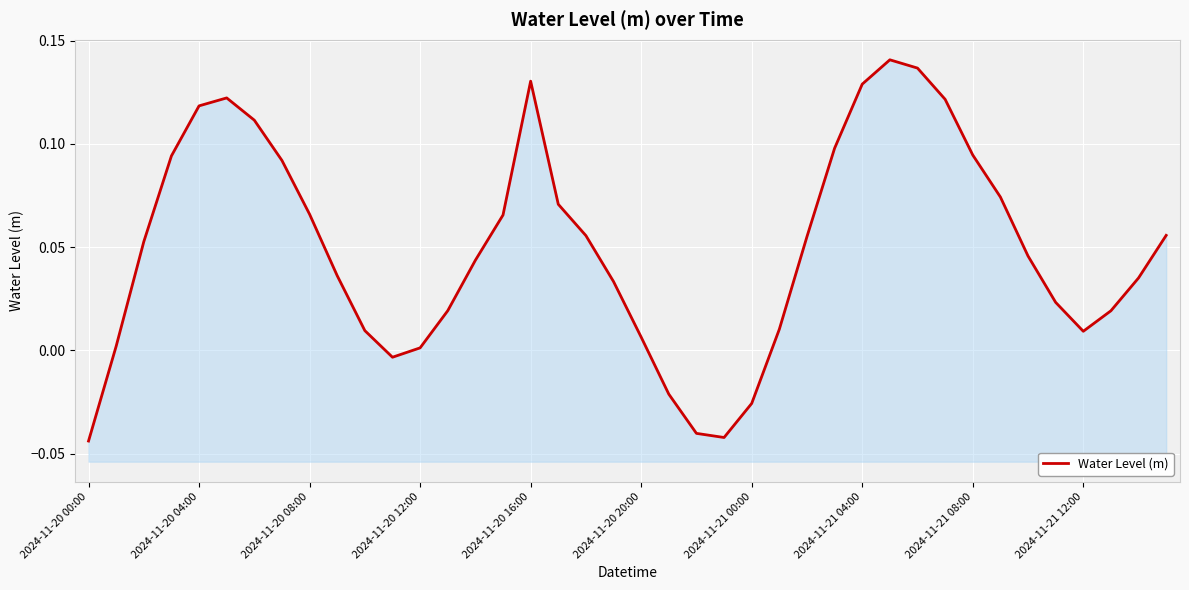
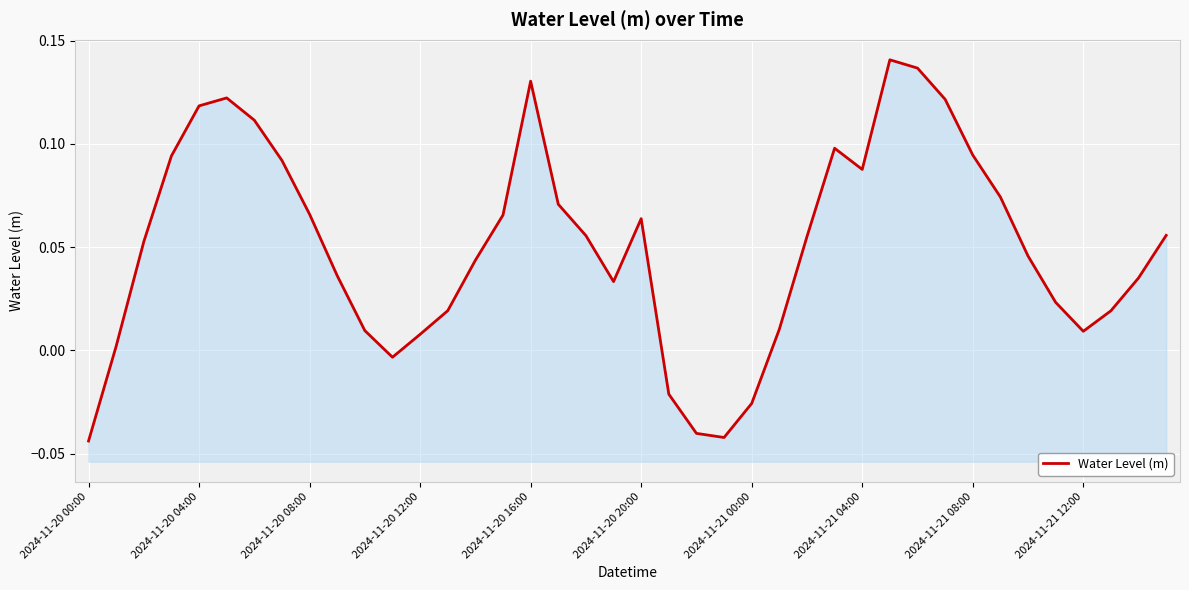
  {
    "2024-11-20 00:00": -0.044,
    "2024-11-20 04:00": 0.118,
    "2024-11-20 08:00": 0.066,
-   "2024-11-20 12:00": 0.001,
+   "2024-11-20 12:00": 0.008,
    "2024-11-20 16:00": 0.130,
-   "2024-11-20 20:00": 0.006,
+   "2024-11-20 20:00": 0.064,
    "2024-11-21 00:00": -0.026,
-   "2024-11-21 04:00": 0.129,
+   "2024-11-21 04:00": 0.088,
    "2024-11-21 08:00": 0.095,
    "2024-11-21 12:00": 0.009
  }
